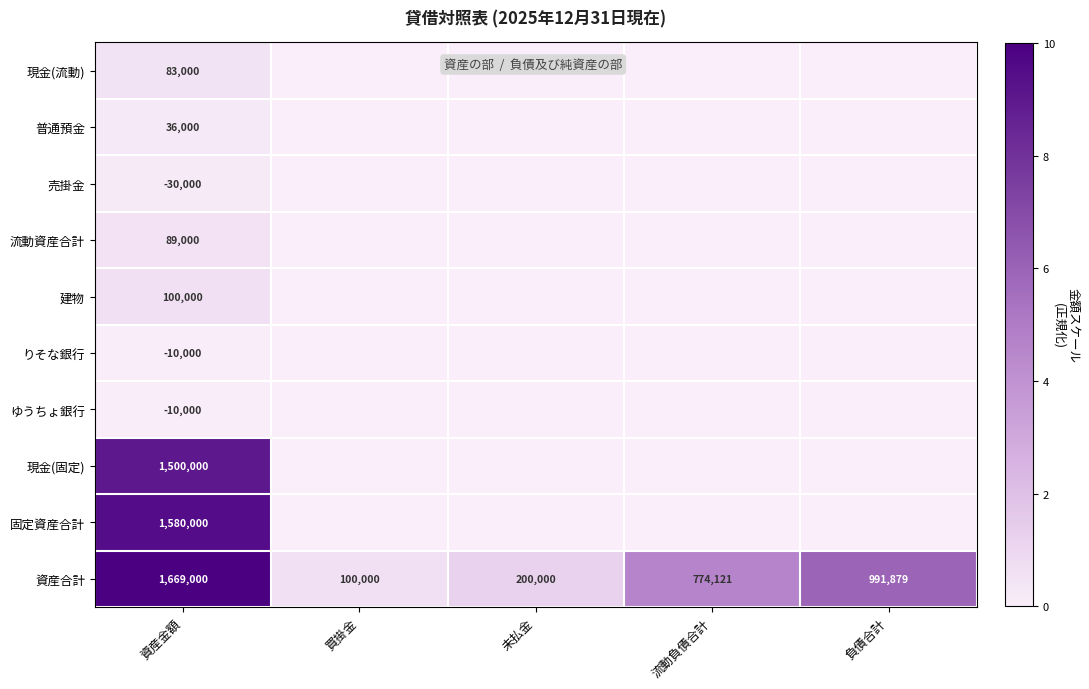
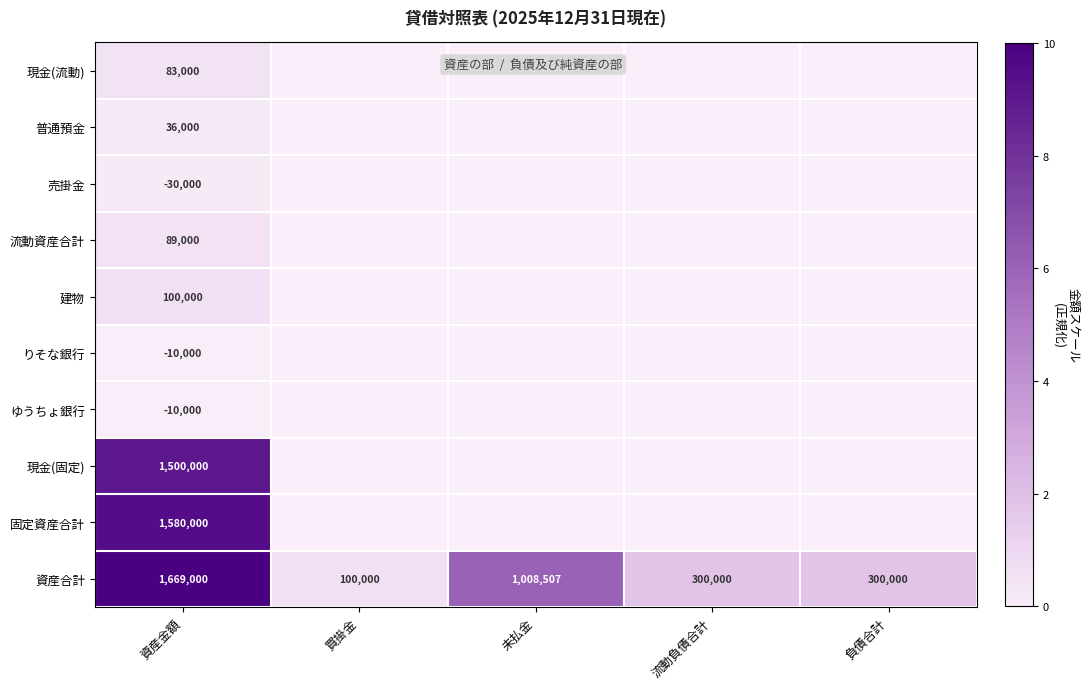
  {
    "現金(流動)": {
      "資産金額": "83,000"
    },
    "普通預金": {
      "資産金額": "36,000"
    },
    "売掛金": {
      "資産金額": "-30,000"
    },
    "流動資産合計": {
      "資産金額": "89,000"
    },
    "建物": {
      "資産金額": "100,000"
    },
    "りそな銀行": {
      "資産金額": "-10,000"
    },
    "ゆうちょ銀行": {
      "資産金額": "-10,000"
    },
    "現金(固定)": {
      "資産金額": "1,500,000"
    },
    "固定資産合計": {
      "資産金額": "1,580,000"
    },
    "資産合計": {
      "資産金額": "1,669,000",
      "買掛金": "100,000",
-     "未払金": "200,000",
-     "流動負債合計": "774,121",
-     "負債合計": "991,879"
+     "未払金": "1,008,507",
+     "流動負債合計": "300,000",
+     "負債合計": "300,000"
    }
  }
